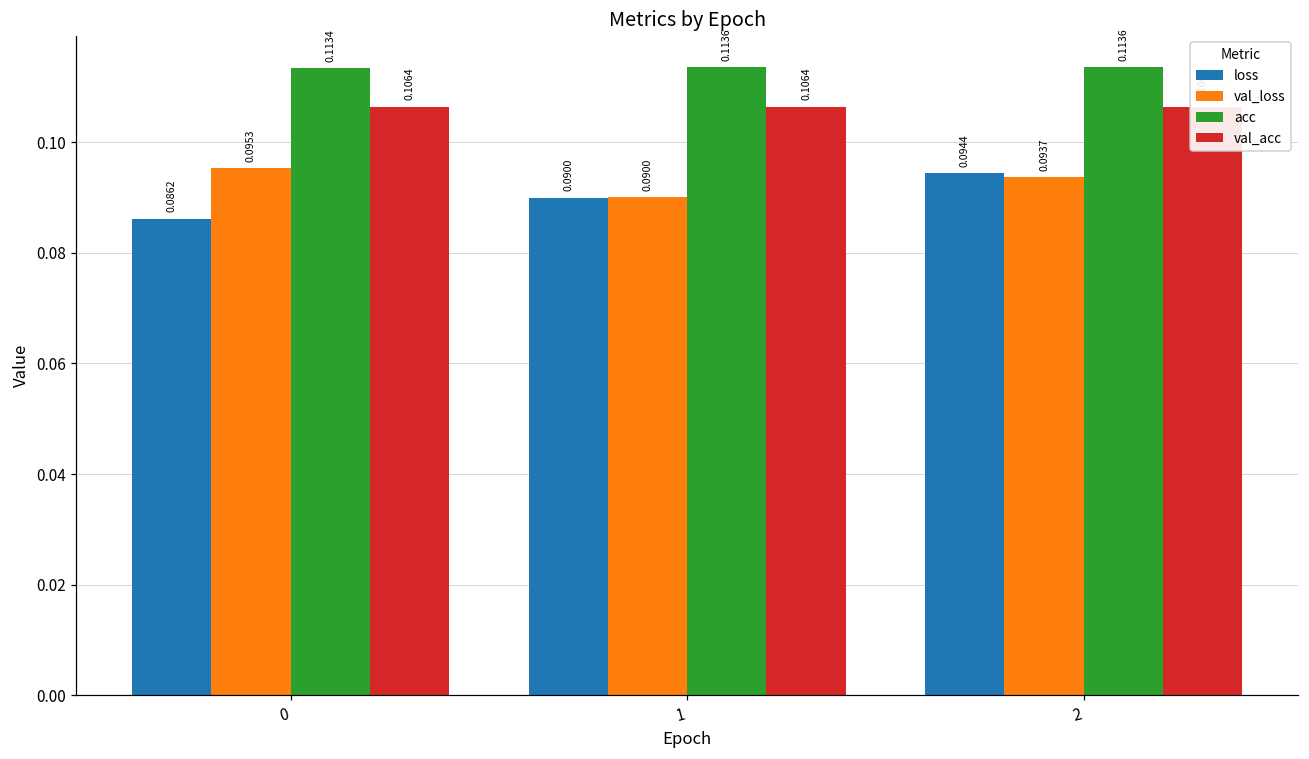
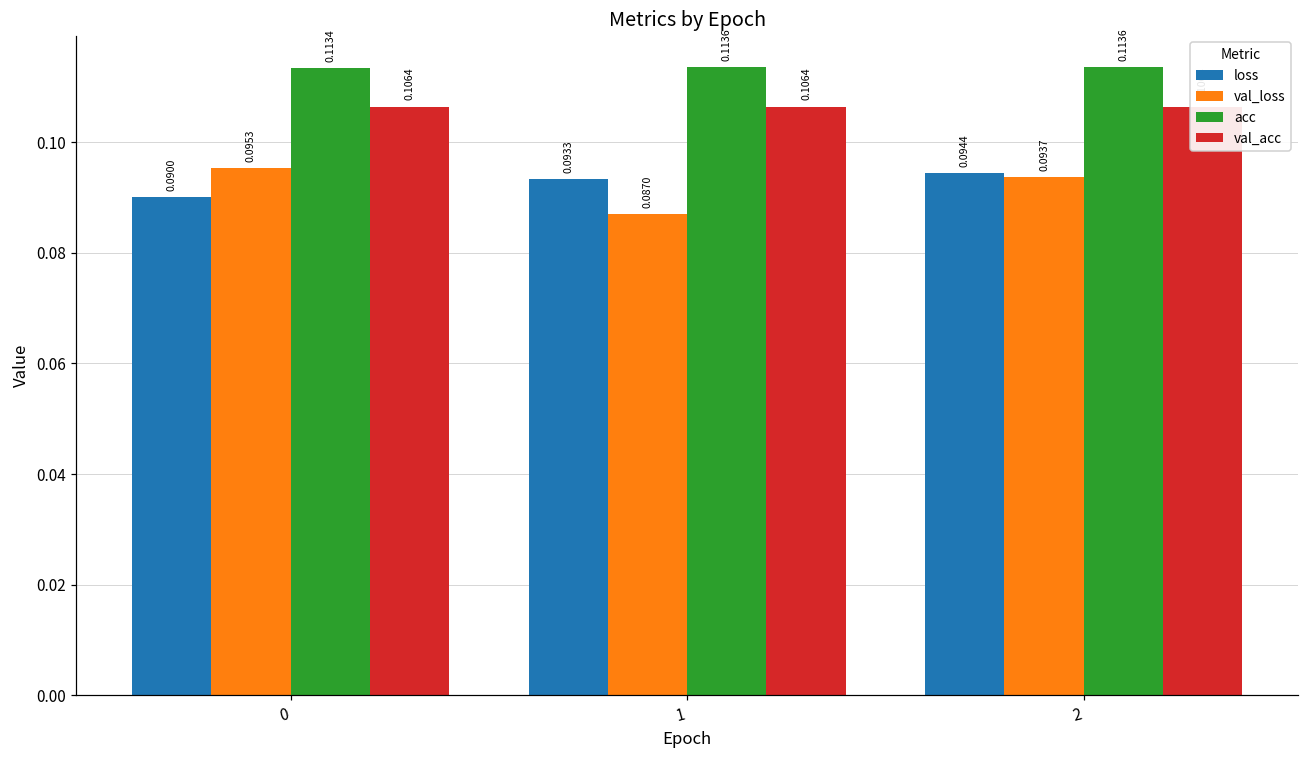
  {
    "loss": {
-     "0": 0.0862,
-     "1": 0.0900,
+     "0": 0.0900,
+     "1": 0.0933,
      "2": 0.0944
    },
    "val_loss": {
      "0": 0.0953,
-     "1": 0.0900,
+     "1": 0.0870,
      "2": 0.0937
    },
    "acc": {
      "0": 0.1134,
      "1": 0.1136,
      "2": 0.1136
    },
    "val_acc": {
      "0": 0.1064,
      "1": 0.1064
    }
  }
